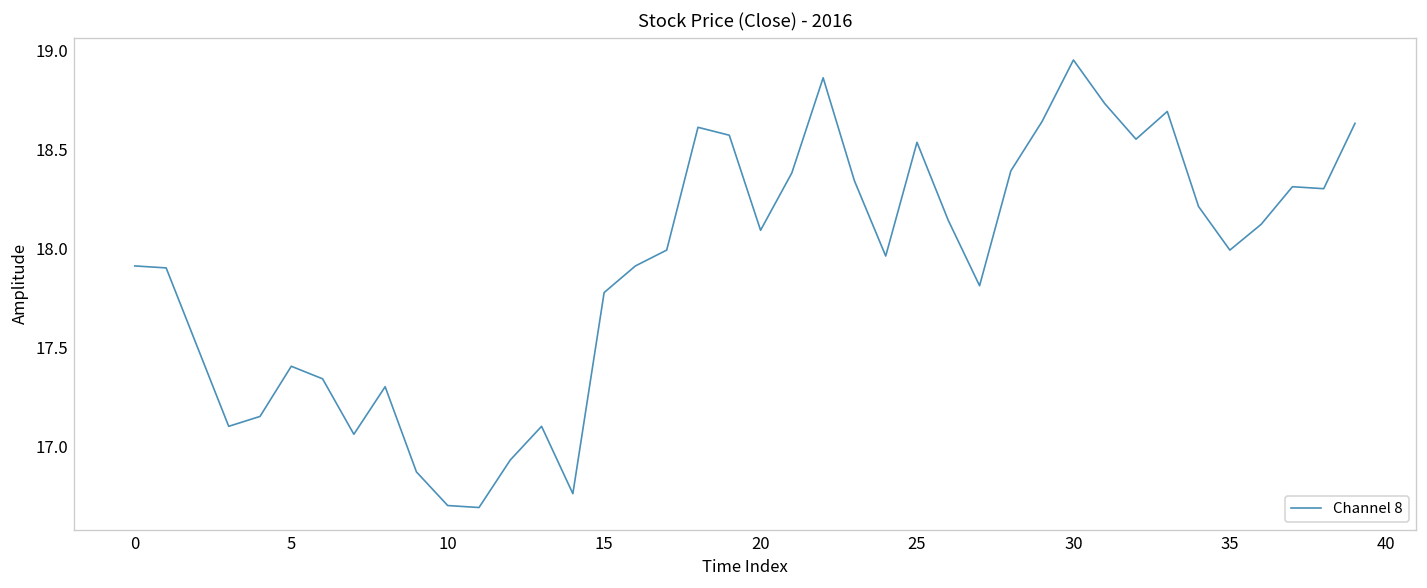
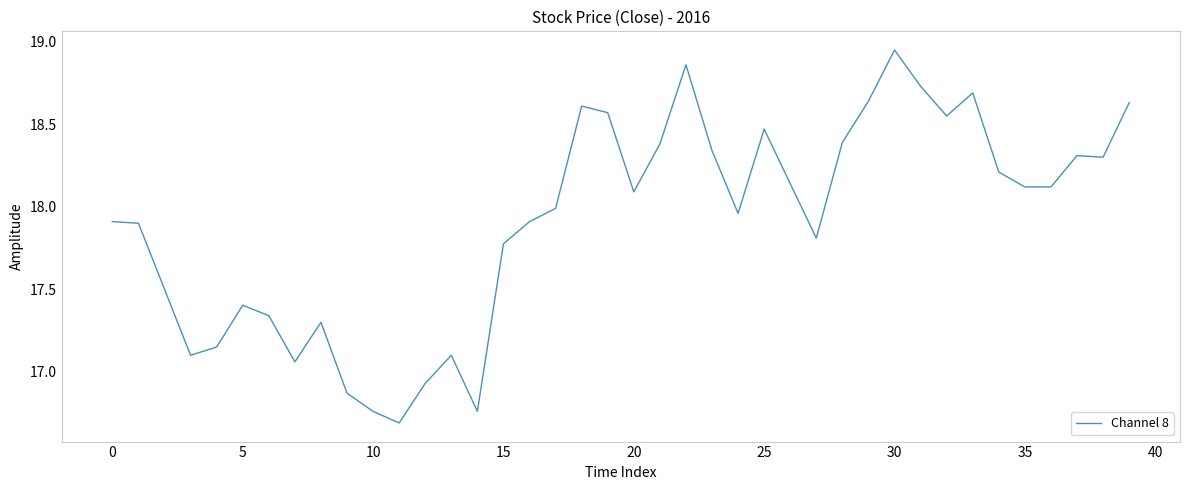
  {
    "0": 17.91,
    "5": 17.40,
-   "10": 16.70,
+   "10": 16.76,
    "15": 17.78,
    "20": 18.09,
-   "25": 18.53,
+   "25": 18.47,
    "30": 18.95,
-   "35": 17.99
+   "35": 18.12
  }
